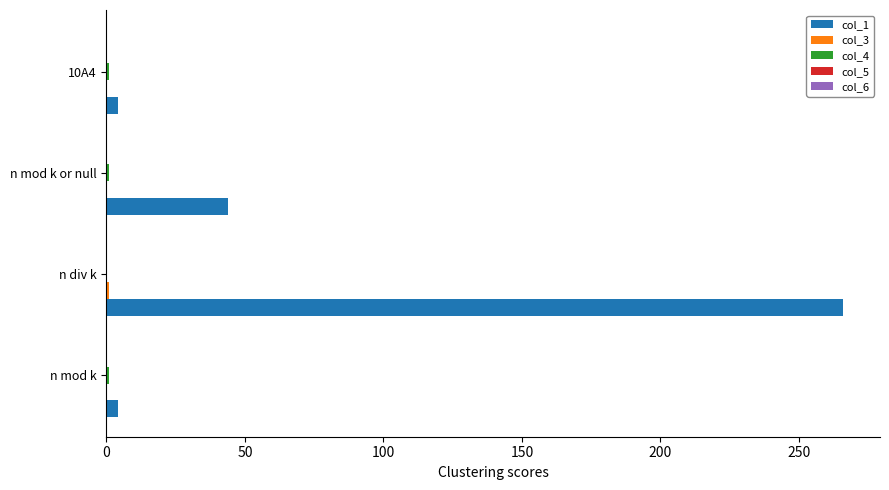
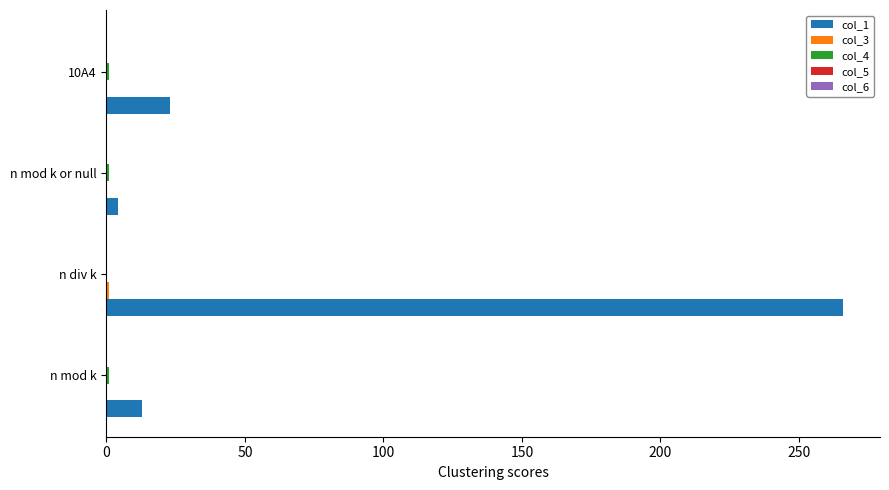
  {
    "col_1": {
-     "10A4": 4,
-     "n mod k or null": 44,
+     "10A4": 23,
+     "n mod k or null": 4,
      "n div k": 266,
-     "n mod k": 4
+     "n mod k": 13
    },
    "col_3": {
      "10A4": 0,
      "n mod k or null": 0,
      "n div k": 1,
      "n mod k": 0
    },
    "col_4": {
      "10A4": 1,
      "n mod k or null": 1,
      "n div k": 0,
      "n mod k": 1
    },
    "col_5": {
      "10A4": 0,
      "n mod k or null": 0,
      "n div k": 0,
      "n mod k": 0
    },
    "col_6": {
      "10A4": 0,
      "n mod k or null": 0,
      "n div k": 0,
      "n mod k": 0
    }
  }
